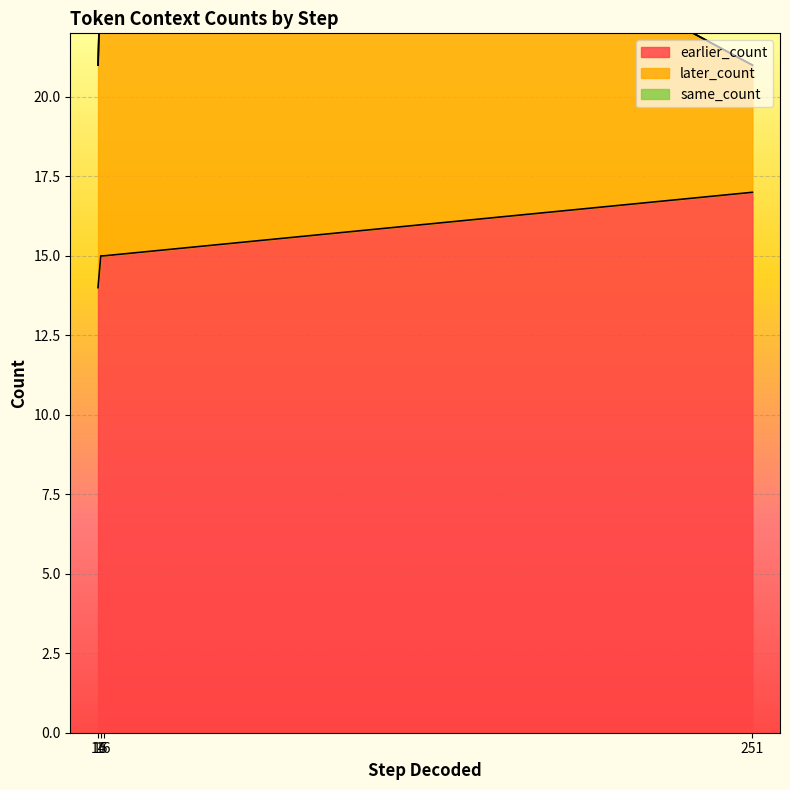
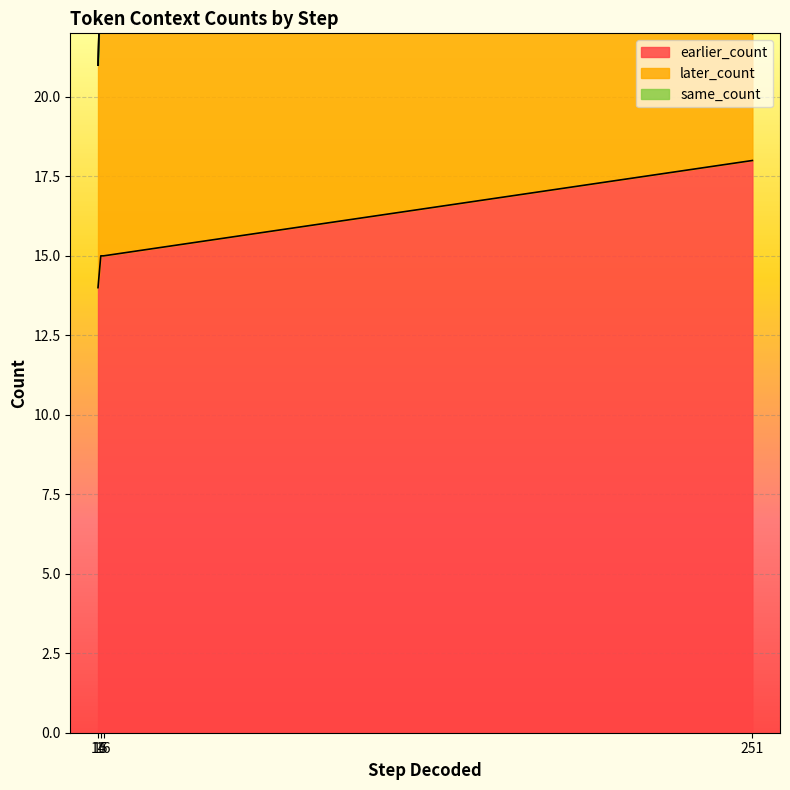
  {
    "earlier_count": {
-     "251": 17
+     "251": 18
    }
  }
